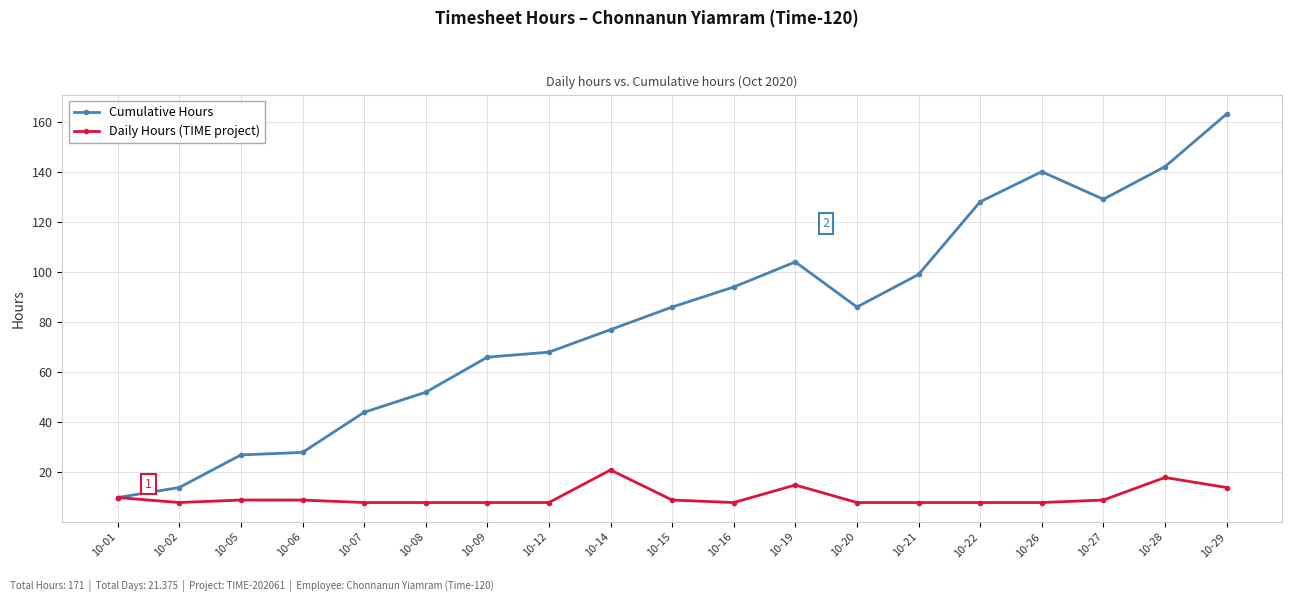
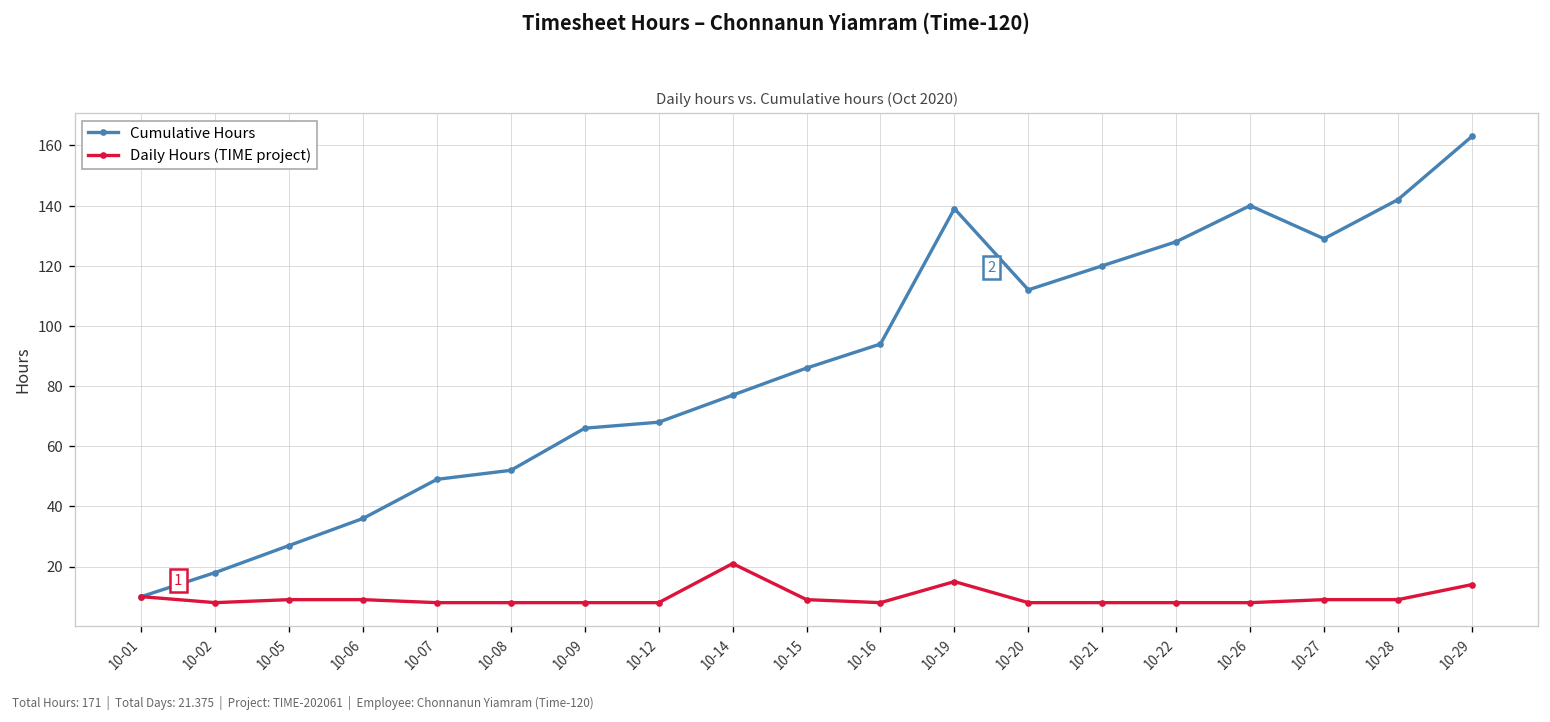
  {
    "Cumulative Hours": {
-     "10-02": 14,
+     "10-02": 18,
      "10-05": 27,
-     "10-06": 28,
-     "10-07": 44,
+     "10-06": 36,
+     "10-07": 49,
      "10-08": 52,
      "10-09": 66,
      "10-12": 68,
      "10-14": 77,
      "10-15": 86,
      "10-16": 94,
-     "10-19": 104,
-     "10-20": 86,
-     "10-21": 99,
+     "10-19": 139,
+     "10-20": 112,
+     "10-21": 120,
      "10-22": 128,
      "10-26": 140,
      "10-27": 129,
      "10-28": 142,
      "10-29": 163
    },
    "Daily Hours (TIME project)": {
      "10-02": 8,
      "10-05": 9,
      "10-06": 9,
      "10-07": 8,
      "10-08": 8,
      "10-09": 8,
      "10-12": 8,
      "10-14": 21,
      "10-15": 9,
      "10-16": 8,
      "10-19": 15,
      "10-20": 8,
      "10-21": 8,
      "10-22": 8,
      "10-26": 8,
      "10-27": 9,
-     "10-28": 18,
+     "10-28": 9,
      "10-29": 14
    }
  }
